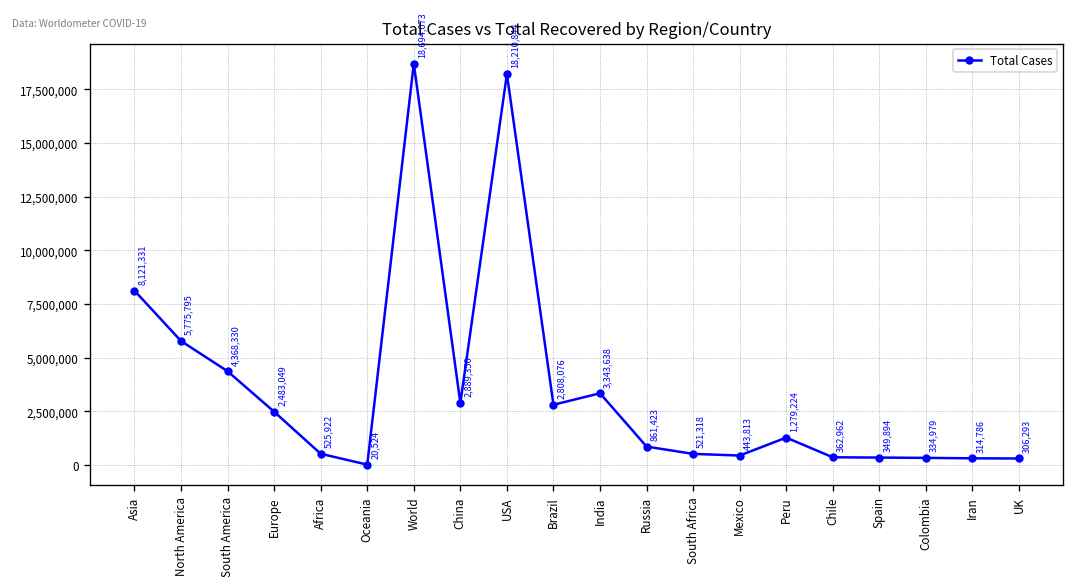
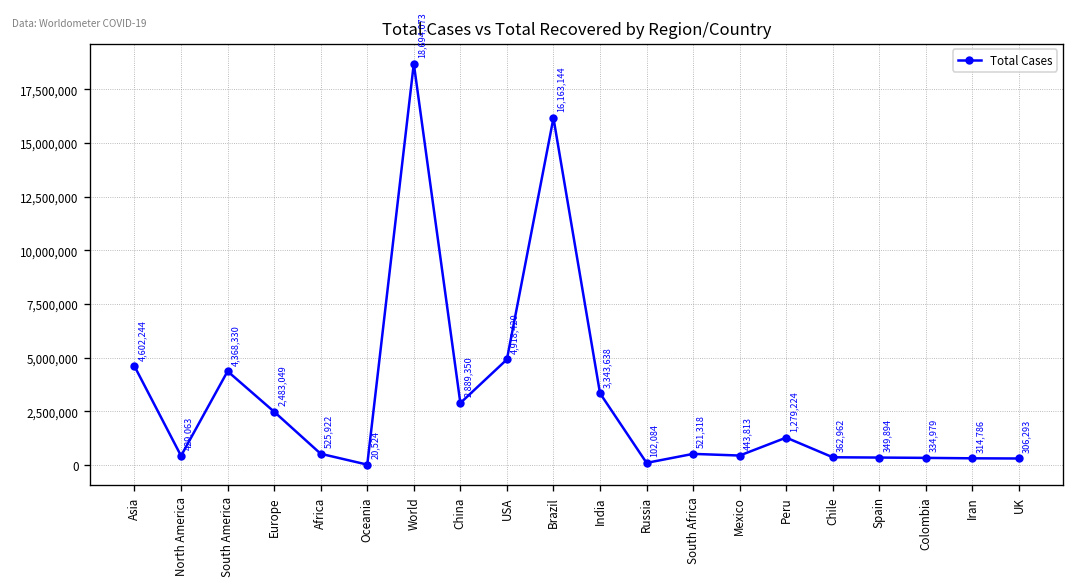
  {
-   "Asia": "8,121,331",
-   "North America": "5,775,795",
+   "Asia": "4,602,244",
+   "North America": "429,063",
    "South America": "4,368,330",
    "Europe": "2,483,049",
    "Africa": "525,922",
    "Oceania": "20,524",
    "World": "18,694,073",
    "China": "2,889,350",
-   "USA": "18,210,844",
-   "Brazil": "2,808,076",
+   "USA": "4,918,420",
+   "Brazil": "16,163,144",
    "India": "3,343,638",
-   "Russia": "861,423",
+   "Russia": "102,084",
    "South Africa": "521,318",
    "Mexico": "443,813",
    "Peru": "1,279,224",
    "Chile": "362,962",
    "Spain": "349,894",
    "Colombia": "334,979",
    "Iran": "314,786",
    "UK": "306,293"
  }
